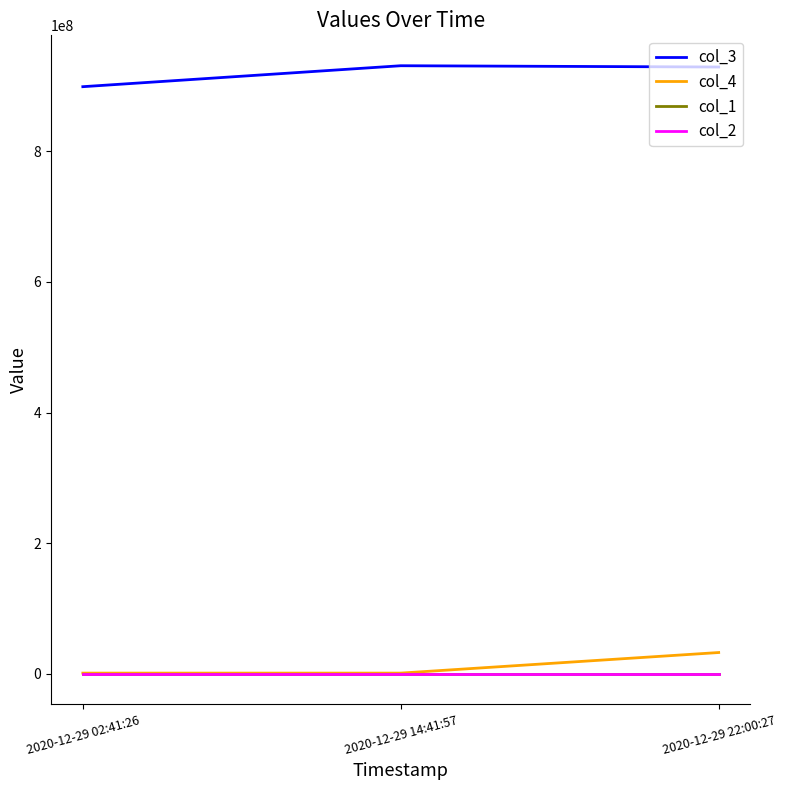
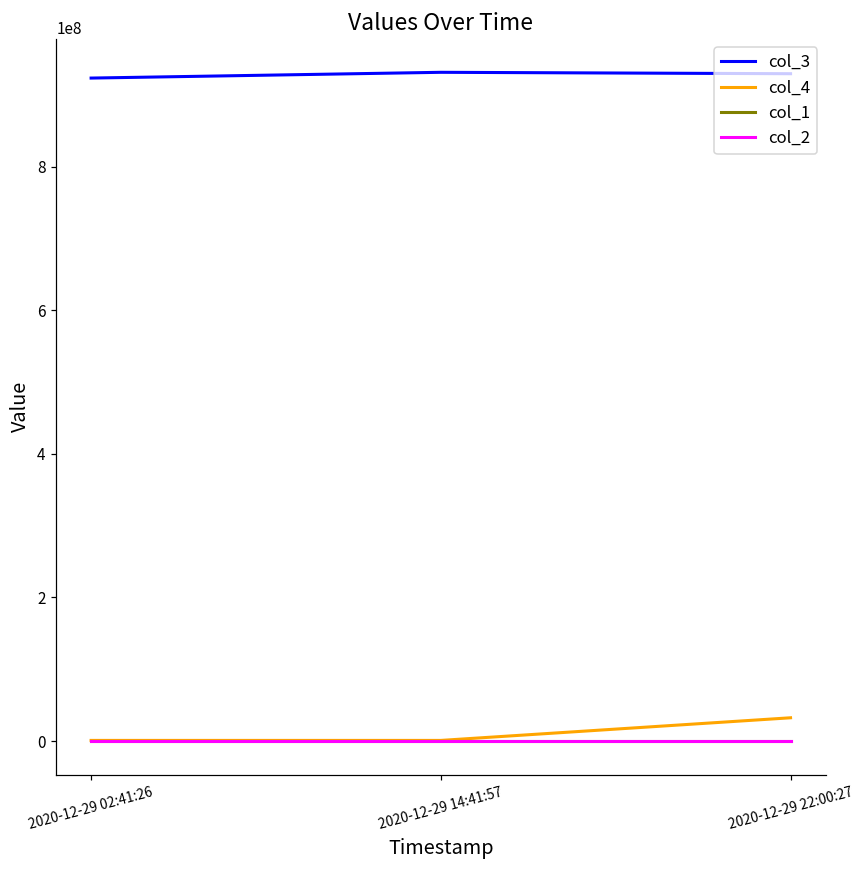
  {
    "col_3": {
-     "2020-12-29 02:41:26": 900000000,
+     "2020-12-29 02:41:26": 920000000,
      "2020-12-29 14:41:57": 930000000
    },
    "col_4": {
      "2020-12-29 22:00:27": 30000000
    },
    "col_2": {
      "2020-12-29 22:00:27": 0
    }
  }
